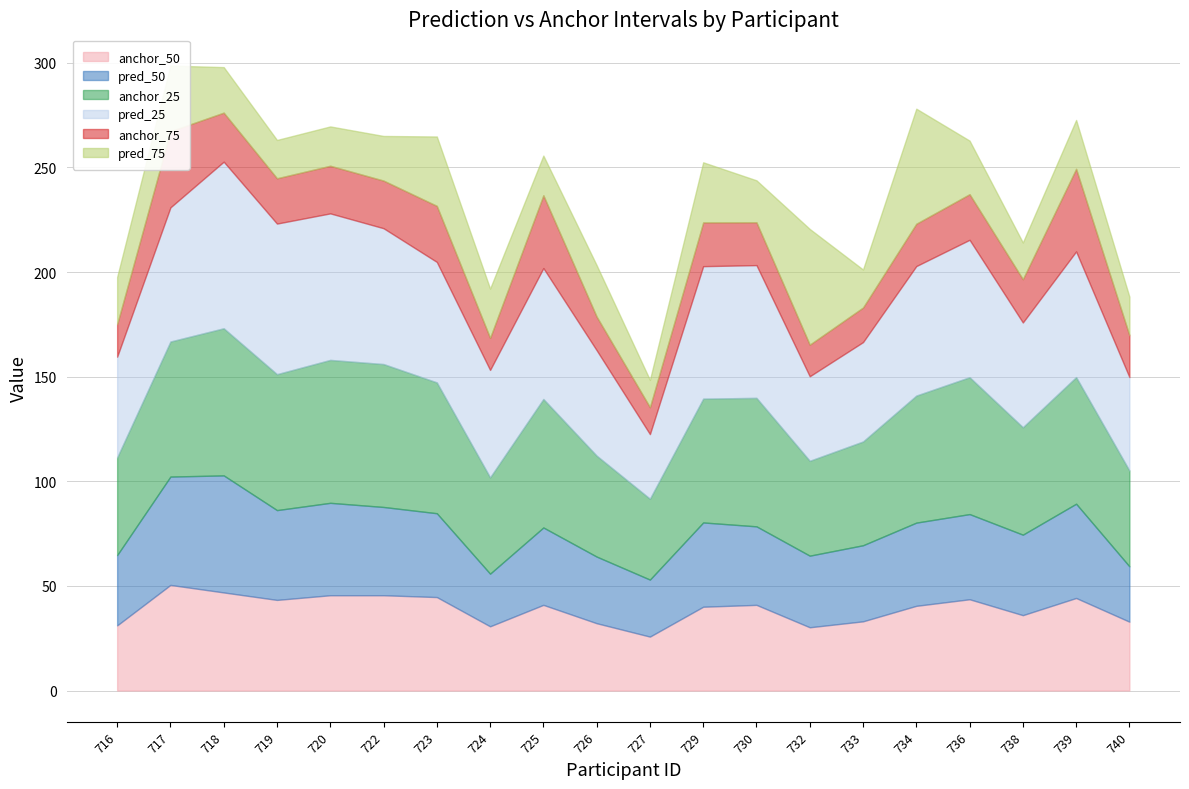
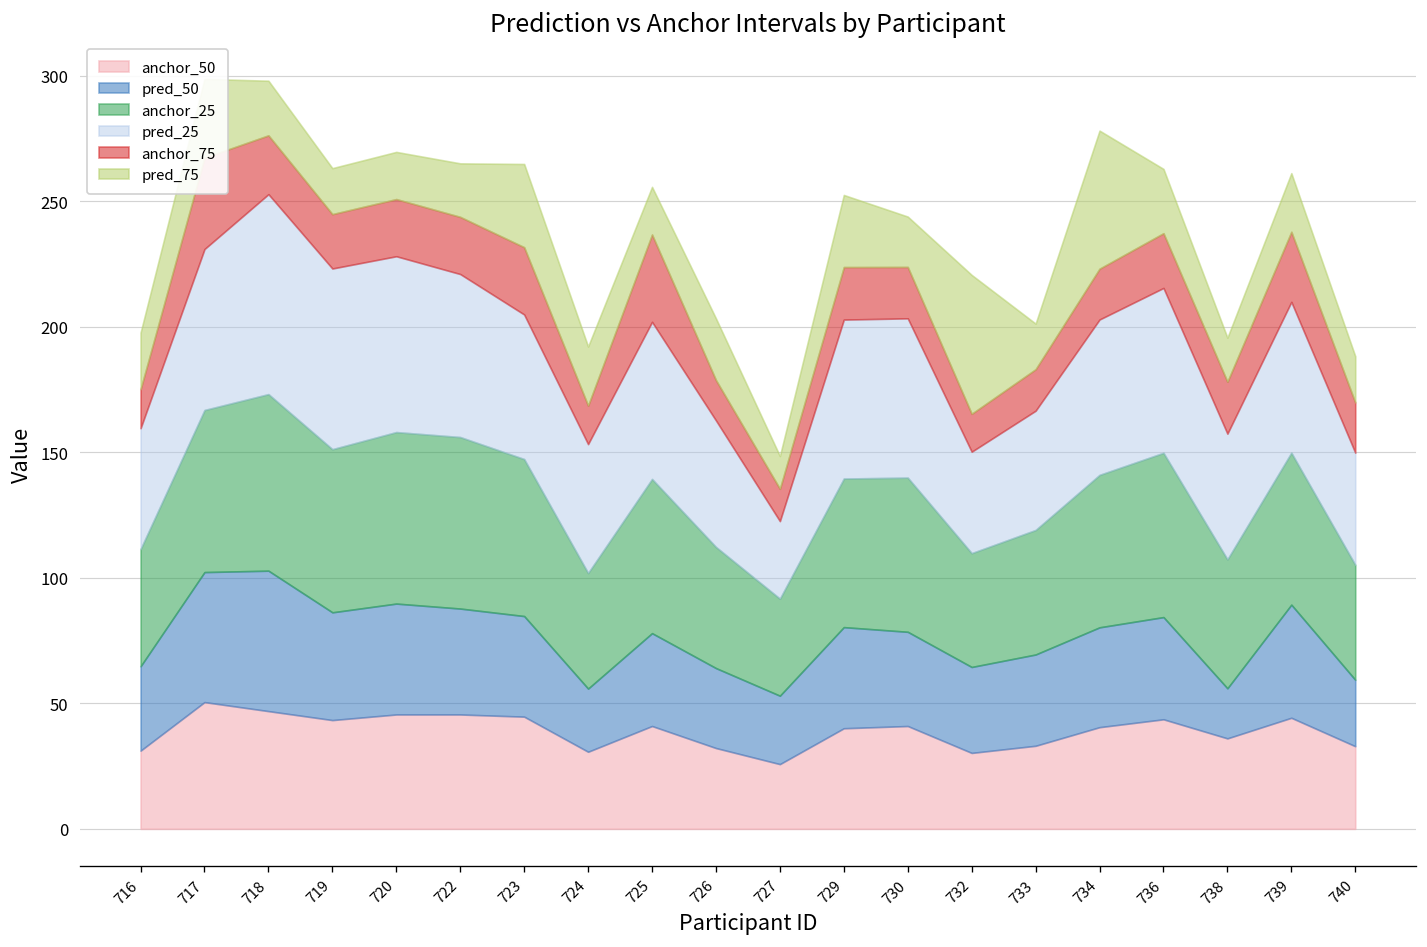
  {
    "anchor_50": {
      "716": 31,
      "717": 50,
      "718": 47,
      "719": 43,
      "720": 46,
      "722": 46,
      "723": 45,
      "724": 31,
      "725": 41,
      "726": 32,
      "727": 26,
      "729": 40,
      "730": 41,
      "732": 30,
      "733": 33,
      "734": 40,
      "736": 44,
      "738": 36,
      "739": 44,
      "740": 33
    },
    "pred_50": {
      "716": 34,
      "717": 52,
      "718": 56,
      "719": 43,
      "720": 44,
      "722": 42,
      "723": 40,
      "724": 25,
      "725": 37,
      "726": 32,
      "727": 27,
      "729": 40,
      "730": 38,
      "732": 34,
      "733": 36,
      "734": 40,
      "736": 41,
-     "738": 38,
+     "738": 20,
      "739": 45,
      "740": 26
    },
    "anchor_25": {
      "716": 47,
      "717": 65,
      "718": 70,
      "719": 65,
      "720": 68,
      "722": 68,
      "723": 63,
      "724": 46,
      "725": 61,
      "726": 48,
      "727": 39,
      "729": 59,
      "730": 61,
      "732": 45,
      "733": 50,
      "734": 61,
      "736": 65,
      "738": 51,
      "739": 61,
      "740": 46
    },
    "pred_25": {
      "716": 48,
      "717": 64,
      "718": 80,
      "719": 72,
      "720": 70,
      "722": 65,
      "723": 58,
      "724": 51,
      "725": 63,
      "726": 50,
      "727": 31,
      "729": 63,
      "730": 63,
      "732": 40,
      "733": 48,
      "734": 62,
      "736": 66,
      "738": 50,
      "739": 60,
      "740": 45
    },
    "anchor_75": {
      "716": 16,
      "718": 23,
      "719": 22,
      "720": 23,
      "722": 23,
      "723": 27,
      "724": 15,
      "725": 35,
      "726": 16,
      "727": 13,
      "729": 21,
      "730": 20,
      "732": 15,
      "733": 17,
      "734": 20,
      "736": 22,
      "738": 21,
-     "739": 39,
+     "739": 28,
      "740": 20
    },
    "pred_75": {
      "716": 23,
      "718": 22,
      "719": 18,
      "720": 19,
      "722": 21,
      "723": 33,
      "724": 24,
      "725": 19,
      "726": 25,
      "727": 13,
      "729": 29,
      "730": 20,
      "732": 55,
      "733": 18,
      "734": 55,
      "736": 26,
      "738": 18,
      "739": 23,
      "740": 18
    }
  }
